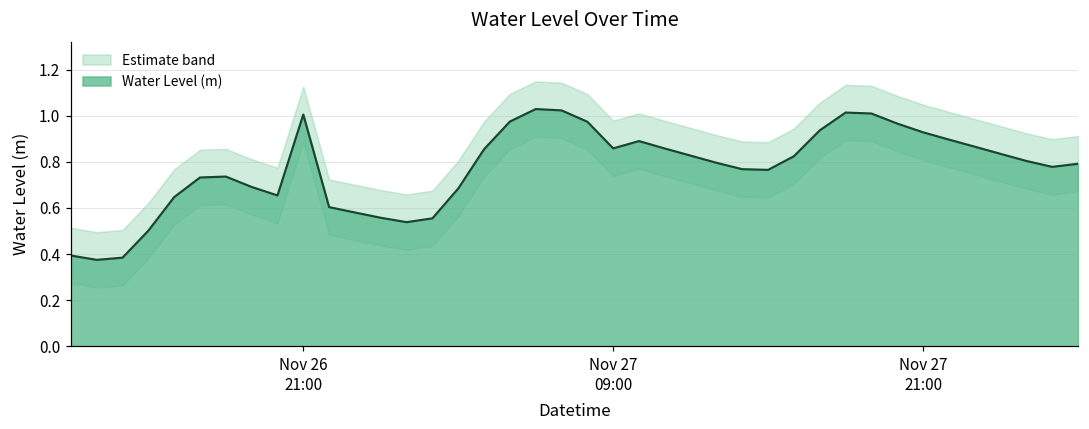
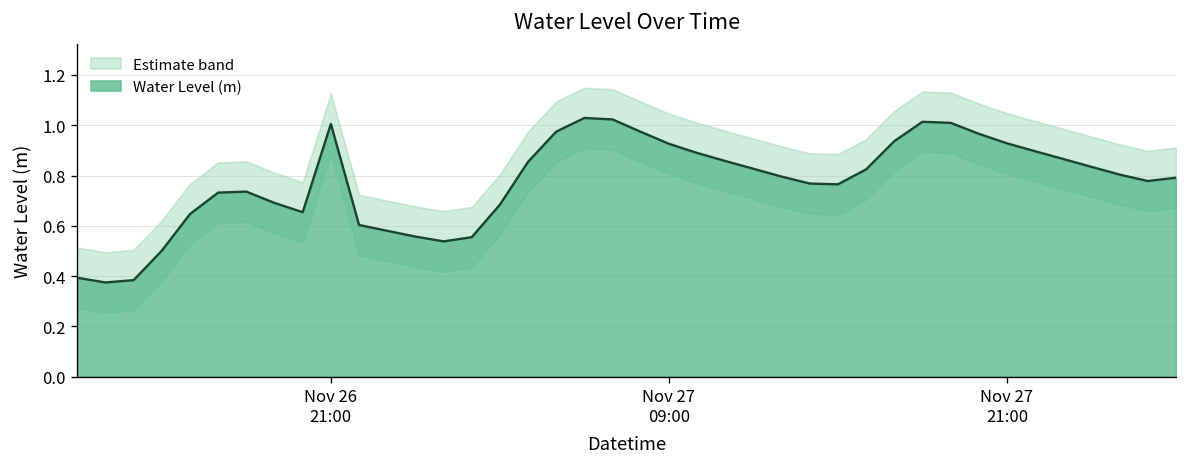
  {
    "Water Level (m)": {
      "Nov 26 21:00": 1.01,
-     "Nov 27 09:00": 0.86,
+     "Nov 27 09:00": 0.93,
      "Nov 27 21:00": 0.93
    }
  }
